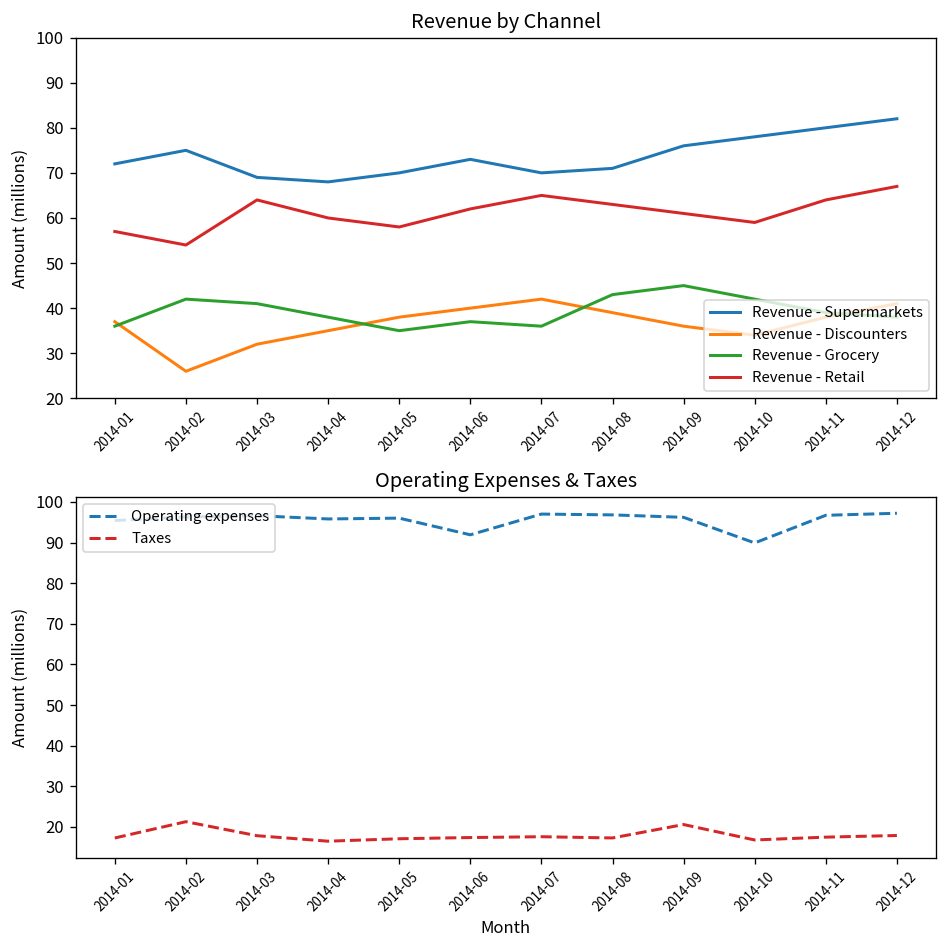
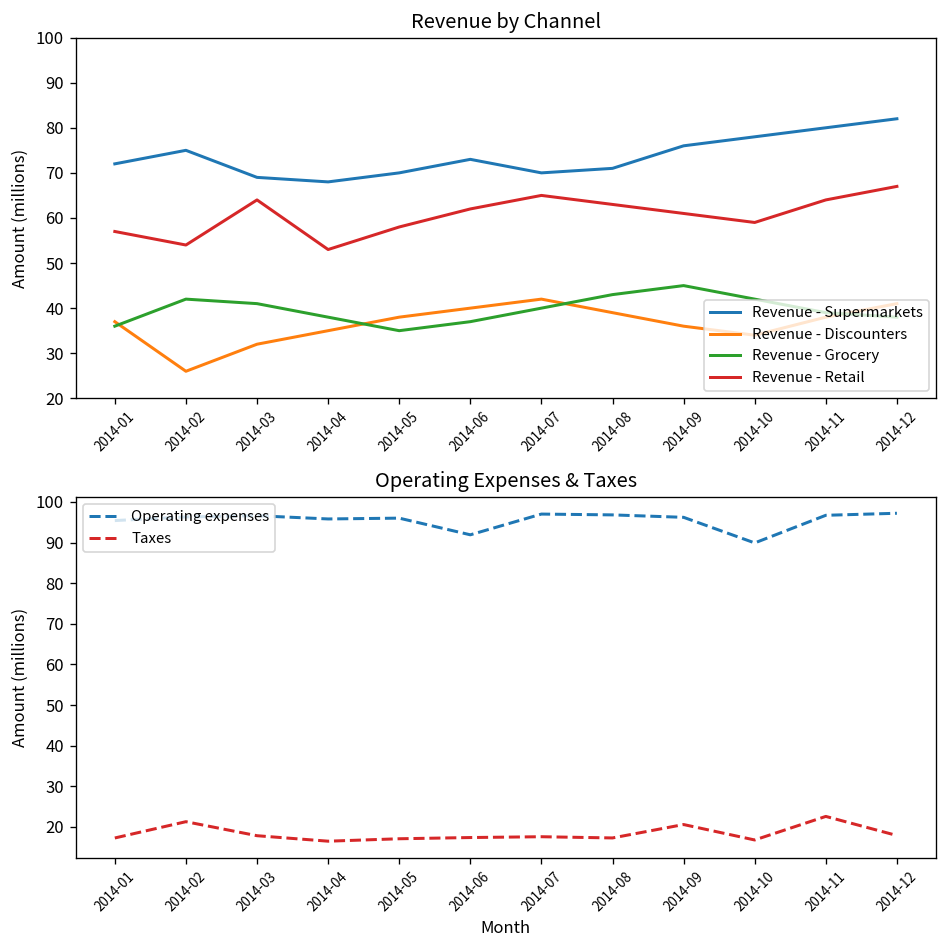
  {
    "Revenue by Channel": {
      "Revenue - Supermarkets": {
        "2014-01": 72,
        "2014-02": 75,
        "2014-03": 69,
        "2014-04": 68,
        "2014-05": 70,
        "2014-06": 73,
        "2014-07": 70,
        "2014-08": 71,
        "2014-09": 76,
        "2014-10": 78,
        "2014-11": 80,
        "2014-12": 82
      },
      "Revenue - Discounters": {
        "2014-01": 37,
        "2014-02": 26,
        "2014-03": 32,
        "2014-04": 35,
        "2014-05": 38,
        "2014-06": 40,
        "2014-07": 42,
        "2014-08": 39,
        "2014-09": 36
      },
      "Revenue - Grocery": {
        "2014-01": 36,
        "2014-02": 42,
        "2014-03": 41,
        "2014-04": 38,
        "2014-05": 35,
        "2014-06": 37,
-       "2014-07": 36,
+       "2014-07": 40,
        "2014-08": 43,
        "2014-09": 45
      },
      "Revenue - Retail": {
        "2014-01": 57,
        "2014-02": 54,
        "2014-03": 64,
-       "2014-04": 60,
+       "2014-04": 53,
        "2014-05": 58,
        "2014-06": 62,
        "2014-07": 65,
        "2014-08": 63,
        "2014-09": 61,
        "2014-10": 59,
        "2014-11": 64,
        "2014-12": 67
      }
    },
    "Operating Expenses & Taxes": {
      "Operating expenses": {
        "2014-04": 96,
        "2014-05": 96,
        "2014-06": 92,
        "2014-07": 97,
        "2014-08": 97,
        "2014-09": 96,
        "2014-10": 90,
        "2014-11": 97,
        "2014-12": 97
      },
      "Taxes": {
        "2014-01": 17,
        "2014-02": 21,
        "2014-03": 18,
        "2014-04": 17,
        "2014-05": 17,
        "2014-06": 17,
        "2014-07": 18,
        "2014-08": 17,
        "2014-09": 21,
        "2014-10": 17,
-       "2014-11": 18,
+       "2014-11": 23,
        "2014-12": 18
      }
    }
  }
